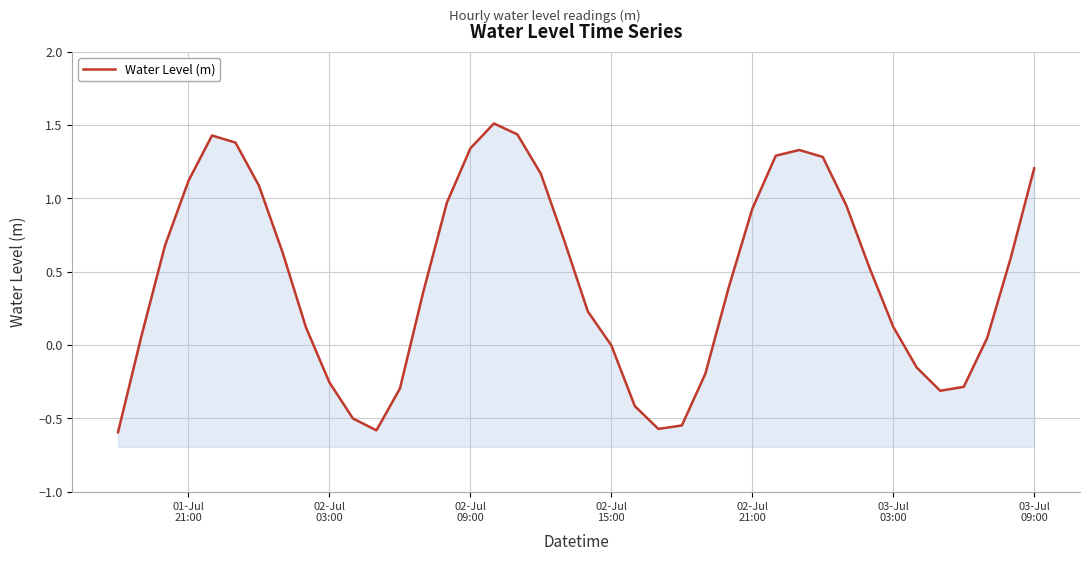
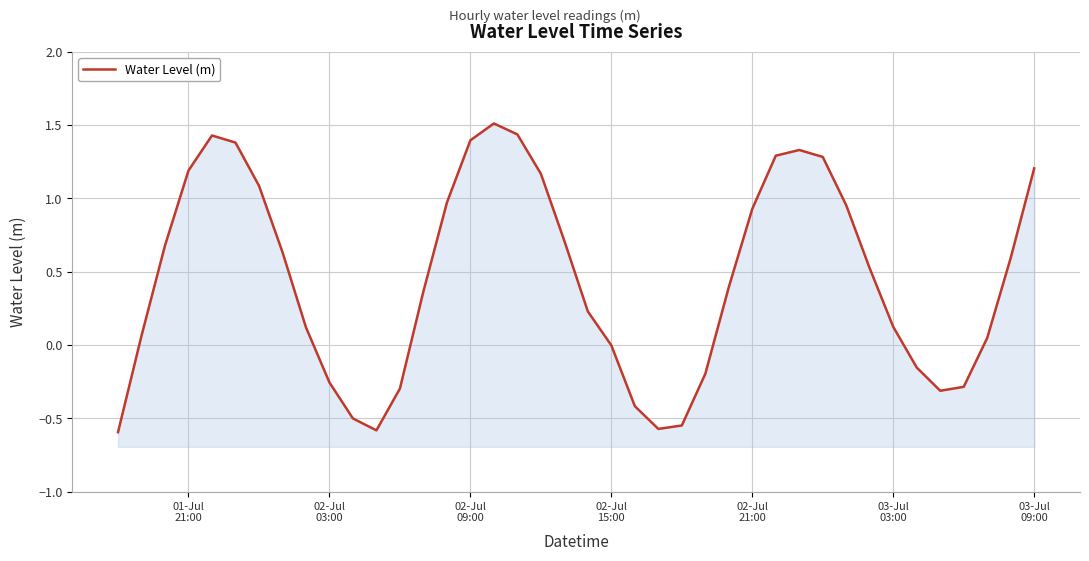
  {
-   "01-Jul 21:00": 1.12,
+   "01-Jul 21:00": 1.19,
    "02-Jul 03:00": -0.26,
-   "02-Jul 09:00": 1.34,
+   "02-Jul 09:00": 1.40,
    "02-Jul 15:00": 0.00,
    "02-Jul 21:00": 0.93,
    "03-Jul 03:00": 0.12,
    "03-Jul 09:00": 1.21
  }
